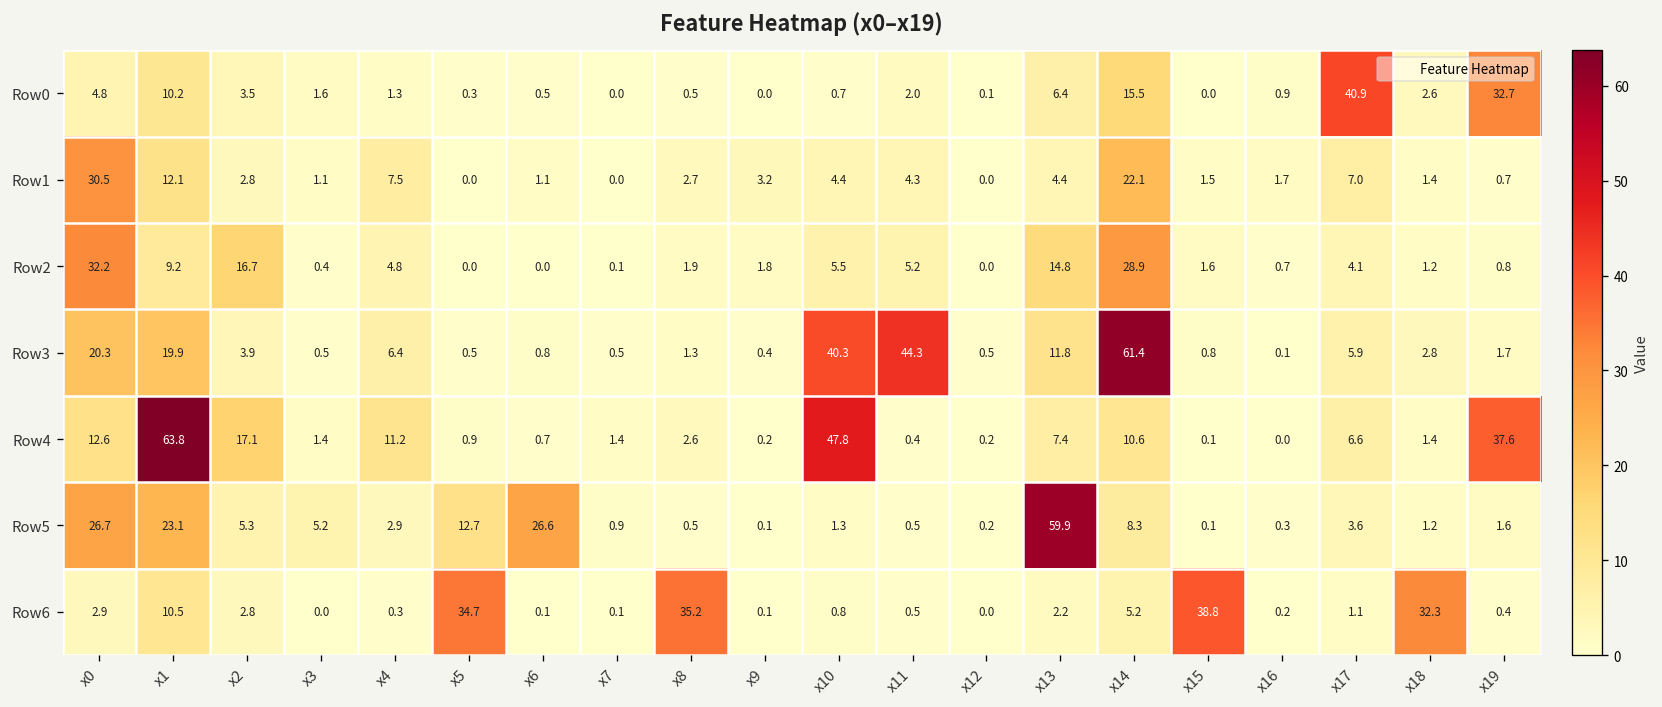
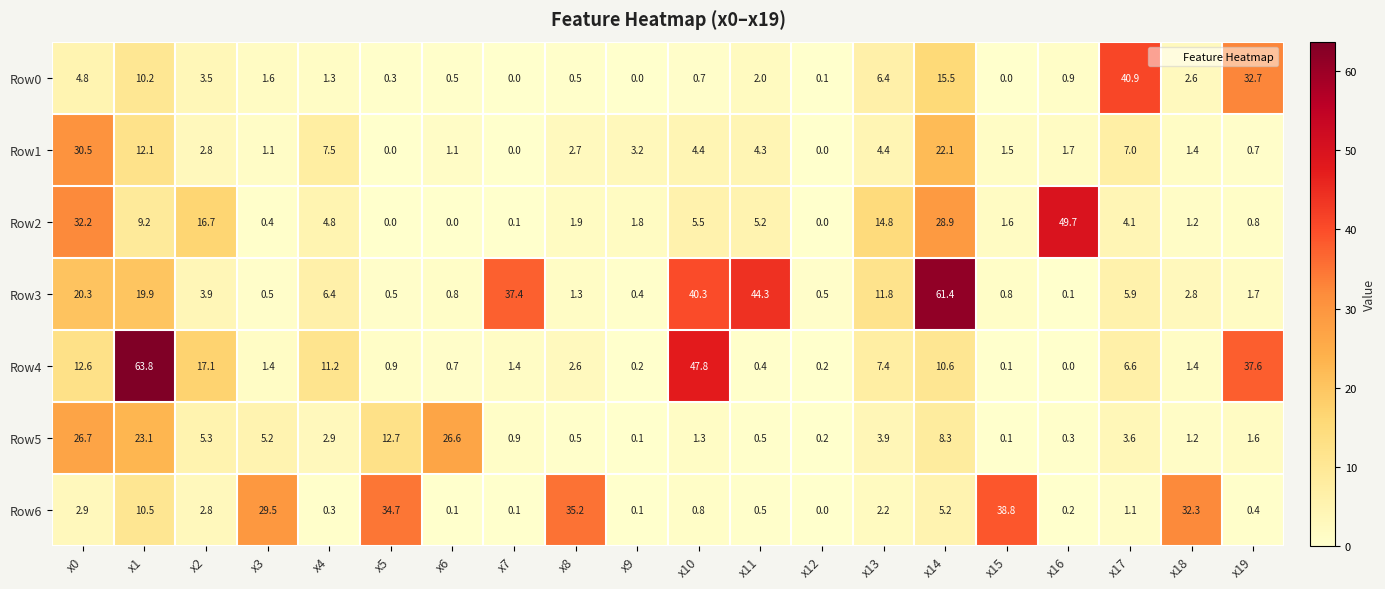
  {
    "Row0": {
      "x0": 4.8,
      "x1": 10.2,
      "x2": 3.5,
      "x3": 1.6,
      "x4": 1.3,
      "x5": 0.3,
      "x6": 0.5,
      "x7": 0.0,
      "x8": 0.5,
      "x9": 0.0,
      "x10": 0.7,
      "x11": 2.0,
      "x12": 0.1,
      "x13": 6.4,
      "x14": 15.5,
      "x15": 0.0,
      "x16": 0.9,
      "x17": 40.9,
      "x18": 2.6,
      "x19": 32.7
    },
    "Row1": {
      "x0": 30.5,
      "x1": 12.1,
      "x2": 2.8,
      "x3": 1.1,
      "x4": 7.5,
      "x5": 0.0,
      "x6": 1.1,
      "x7": 0.0,
      "x8": 2.7,
      "x9": 3.2,
      "x10": 4.4,
      "x11": 4.3,
      "x12": 0.0,
      "x13": 4.4,
      "x14": 22.1,
      "x15": 1.5,
      "x16": 1.7,
      "x17": 7.0,
      "x18": 1.4,
      "x19": 0.7
    },
    "Row2": {
      "x0": 32.2,
      "x1": 9.2,
      "x2": 16.7,
      "x3": 0.4,
      "x4": 4.8,
      "x5": 0.0,
      "x6": 0.0,
      "x7": 0.1,
      "x8": 1.9,
      "x9": 1.8,
      "x10": 5.5,
      "x11": 5.2,
      "x12": 0.0,
      "x13": 14.8,
      "x14": 28.9,
      "x15": 1.6,
-     "x16": 0.7,
+     "x16": 49.7,
      "x17": 4.1,
      "x18": 1.2,
      "x19": 0.8
    },
    "Row3": {
      "x0": 20.3,
      "x1": 19.9,
      "x2": 3.9,
      "x3": 0.5,
      "x4": 6.4,
      "x5": 0.5,
      "x6": 0.8,
-     "x7": 0.5,
+     "x7": 37.4,
      "x8": 1.3,
      "x9": 0.4,
      "x10": 40.3,
      "x11": 44.3,
      "x12": 0.5,
      "x13": 11.8,
      "x14": 61.4,
      "x15": 0.8,
      "x16": 0.1,
      "x17": 5.9,
      "x18": 2.8,
      "x19": 1.7
    },
    "Row4": {
      "x0": 12.6,
      "x1": 63.8,
      "x2": 17.1,
      "x3": 1.4,
      "x4": 11.2,
      "x5": 0.9,
      "x6": 0.7,
      "x7": 1.4,
      "x8": 2.6,
      "x9": 0.2,
      "x10": 47.8,
      "x11": 0.4,
      "x12": 0.2,
      "x13": 7.4,
      "x14": 10.6,
      "x15": 0.1,
      "x16": 0.0,
      "x17": 6.6,
      "x18": 1.4,
      "x19": 37.6
    },
    "Row5": {
      "x0": 26.7,
      "x1": 23.1,
      "x2": 5.3,
      "x3": 5.2,
      "x4": 2.9,
      "x5": 12.7,
      "x6": 26.6,
      "x7": 0.9,
      "x8": 0.5,
      "x9": 0.1,
      "x10": 1.3,
      "x11": 0.5,
      "x12": 0.2,
-     "x13": 59.9,
+     "x13": 3.9,
      "x14": 8.3,
      "x15": 0.1,
      "x16": 0.3,
      "x17": 3.6,
      "x18": 1.2,
      "x19": 1.6
    },
    "Row6": {
      "x0": 2.9,
      "x1": 10.5,
      "x2": 2.8,
-     "x3": 0.0,
+     "x3": 29.5,
      "x4": 0.3,
      "x5": 34.7,
      "x6": 0.1,
      "x7": 0.1,
      "x8": 35.2,
      "x9": 0.1,
      "x10": 0.8,
      "x11": 0.5,
      "x12": 0.0,
      "x13": 2.2,
      "x14": 5.2,
      "x15": 38.8,
      "x16": 0.2,
      "x17": 1.1,
      "x18": 32.3,
      "x19": 0.4
    }
  }
